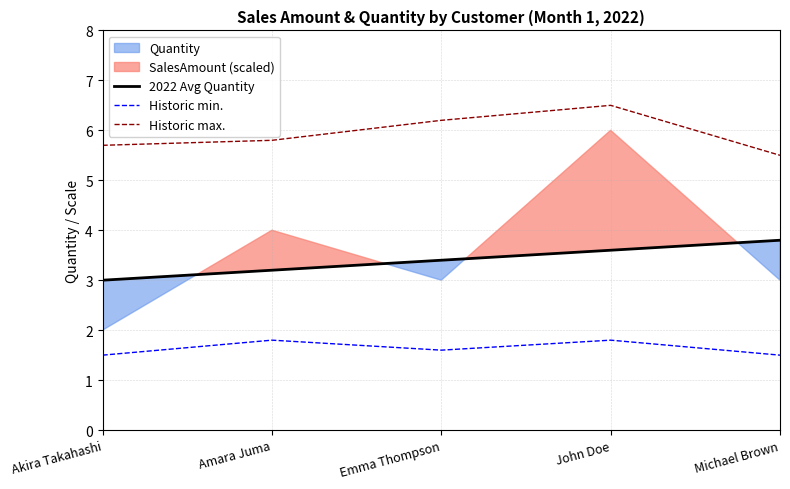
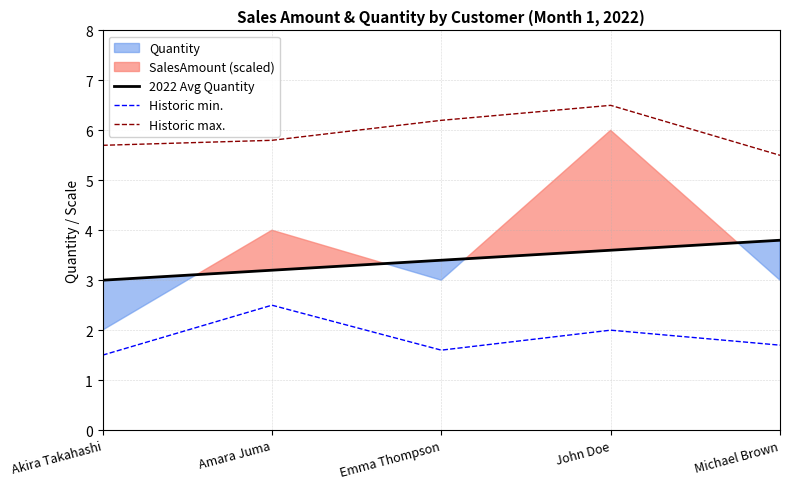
  {
    "2022 Avg Quantity": {
      "Akira Takahashi": 3.0,
      "Amara Juma": 3.2,
      "Emma Thompson": 3.4,
      "John Doe": 3.6,
      "Michael Brown": 3.8
    },
    "Historic min.": {
      "Akira Takahashi": 1.5,
-     "Amara Juma": 1.8,
+     "Amara Juma": 2.5,
      "Emma Thompson": 1.6,
-     "John Doe": 1.8,
-     "Michael Brown": 1.5
+     "John Doe": 2.0,
+     "Michael Brown": 1.7
    },
    "Historic max.": {
      "Akira Takahashi": 5.7,
      "Amara Juma": 5.8,
      "Emma Thompson": 6.2,
      "John Doe": 6.5,
      "Michael Brown": 5.5
    }
  }
